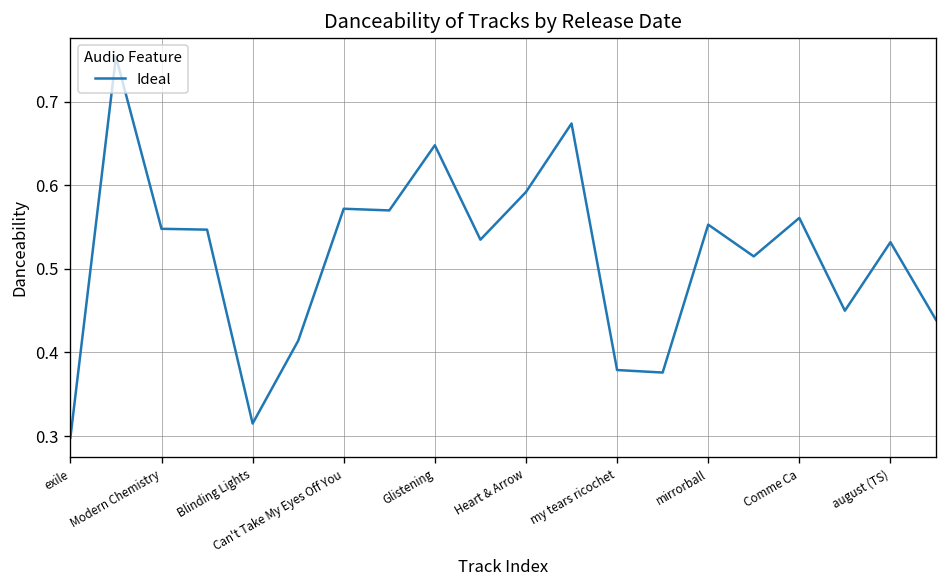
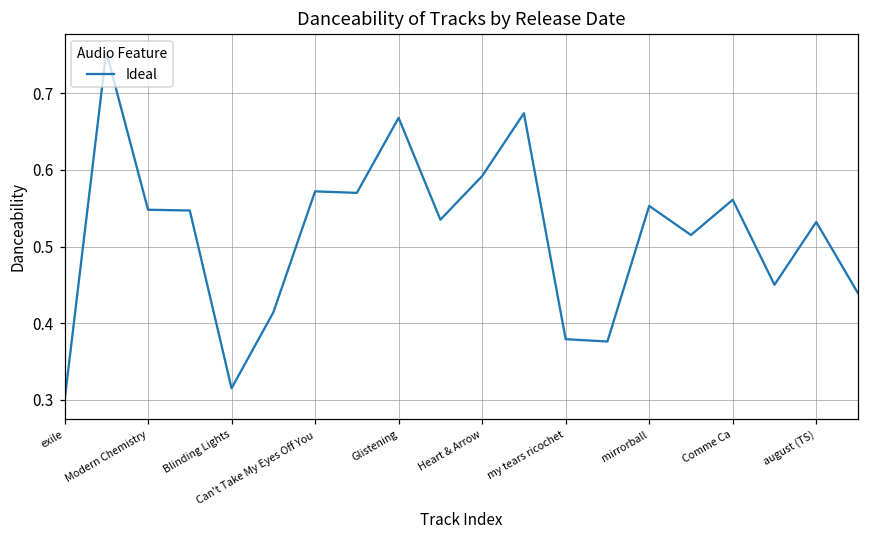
  {
    "exile": 0.30,
    "Modern Chemistry": 0.55,
    "Blinding Lights": 0.32,
    "Can't Take My Eyes Off You": 0.57,
-   "Glistening": 0.65,
+   "Glistening": 0.67,
    "Heart & Arrow": 0.59,
    "my tears ricochet": 0.38,
    "mirrorball": 0.55,
    "Comme Ca": 0.56,
    "august (TS)": 0.53
  }
